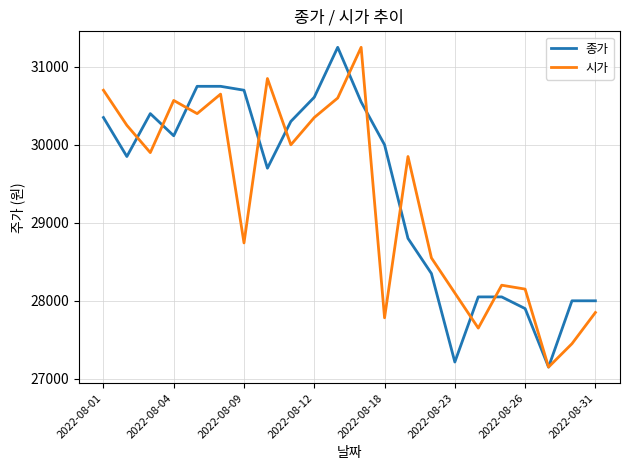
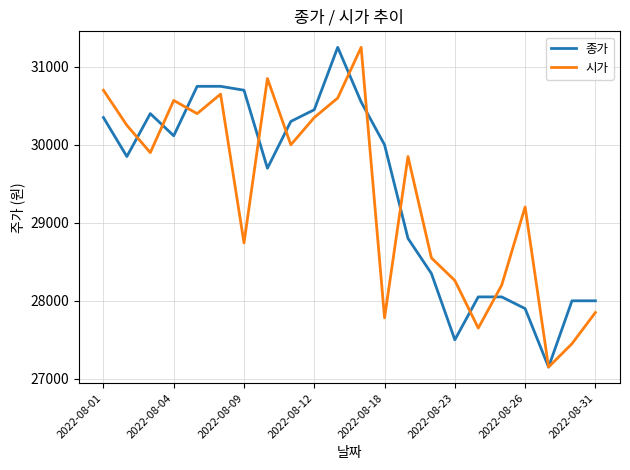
  {
    "종가": {
      "2022-08-01": 30400,
      "2022-08-04": 30100,
      "2022-08-09": 30700,
-     "2022-08-12": 30600,
+     "2022-08-12": 30500,
      "2022-08-18": 30000,
-     "2022-08-23": 27200,
+     "2022-08-23": 27500,
      "2022-08-26": 27900,
      "2022-08-31": 28000
    },
    "시가": {
      "2022-08-01": 30700,
      "2022-08-04": 30600,
      "2022-08-09": 28700,
      "2022-08-12": 30400,
      "2022-08-18": 27800,
-     "2022-08-23": 28100,
-     "2022-08-26": 28200,
+     "2022-08-23": 28300,
+     "2022-08-26": 29200,
      "2022-08-31": 27900
    }
  }
